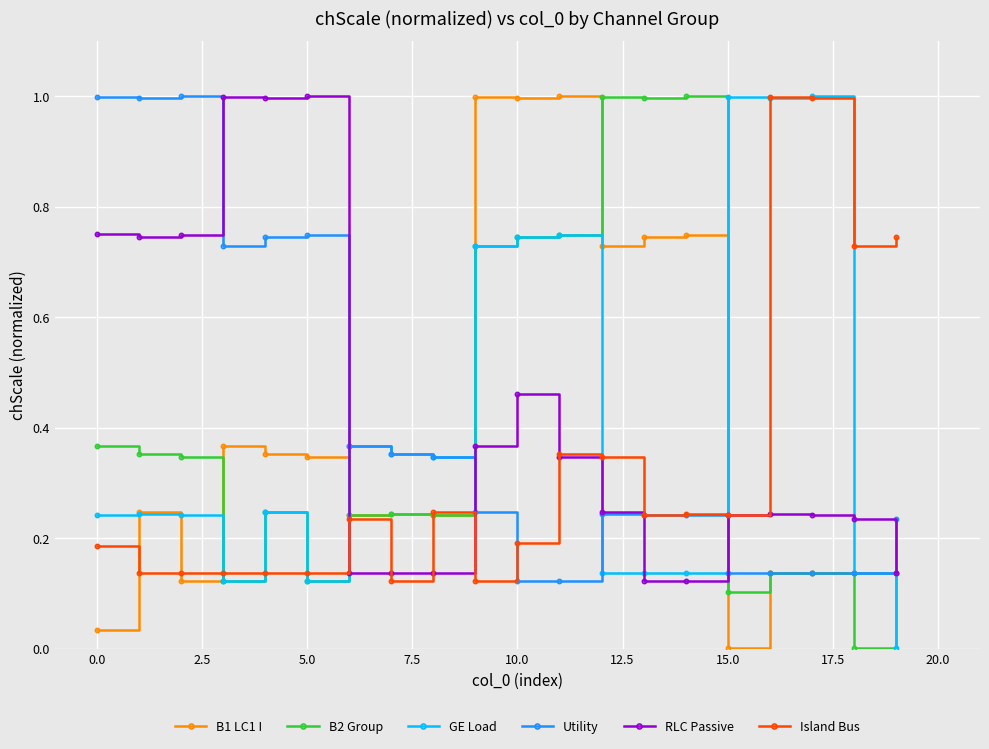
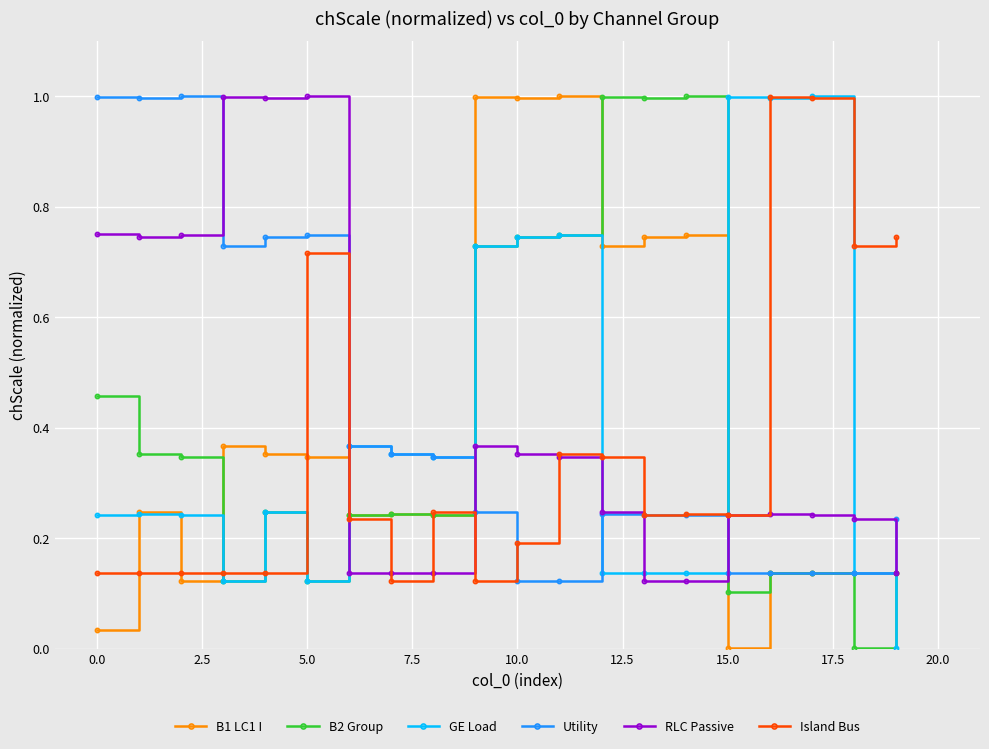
  {
    "B1 LC1 I": {
      "0.0": 0.03,
      "5.0": 0.35,
      "10.0": 1.00,
      "15.0": 0.00
    },
    "B2 Group": {
-     "0.0": 0.37,
+     "0.0": 0.46,
      "15.0": 0.10
    },
    "RLC Passive": {
      "0.0": 0.75,
      "5.0": 1.00,
-     "10.0": 0.46
+     "10.0": 0.35
    },
    "Island Bus": {
-     "0.0": 0.19,
-     "5.0": 0.14,
+     "0.0": 0.14,
+     "5.0": 0.72,
      "10.0": 0.19
    }
  }
